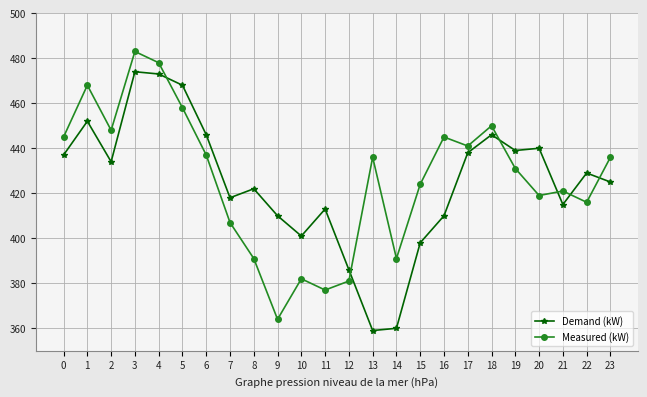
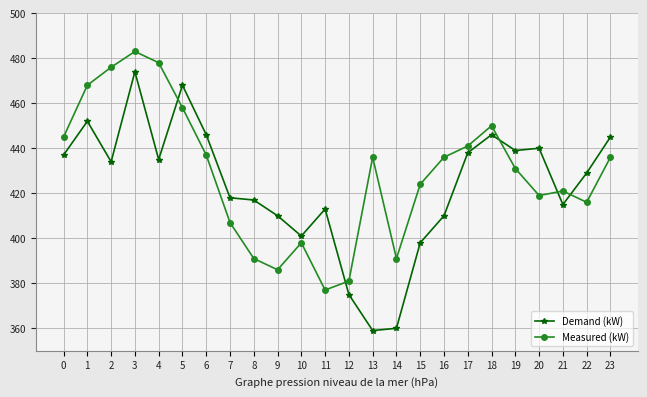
  {
    "Demand (kW)": {
      "0": 437,
      "1": 452,
      "2": 434,
      "3": 474,
-     "4": 473,
+     "4": 435,
      "5": 468,
      "6": 446,
      "7": 418,
-     "8": 422,
+     "8": 417,
      "9": 410,
      "10": 401,
      "11": 413,
-     "12": 386,
+     "12": 375,
      "13": 359,
      "14": 360,
      "15": 398,
      "16": 410,
      "17": 438,
      "18": 446,
      "19": 439,
      "20": 440,
      "21": 415,
      "22": 429,
-     "23": 425
+     "23": 445
    },
    "Measured (kW)": {
      "0": 445,
      "1": 468,
-     "2": 448,
+     "2": 476,
      "3": 483,
      "4": 478,
      "5": 458,
      "6": 437,
      "7": 407,
      "8": 391,
-     "9": 364,
-     "10": 382,
+     "9": 386,
+     "10": 398,
      "11": 377,
      "12": 381,
      "13": 436,
      "14": 391,
      "15": 424,
-     "16": 445,
+     "16": 436,
      "17": 441,
      "18": 450,
      "19": 431,
      "20": 419,
      "21": 421,
      "22": 416,
      "23": 436
    }
  }
